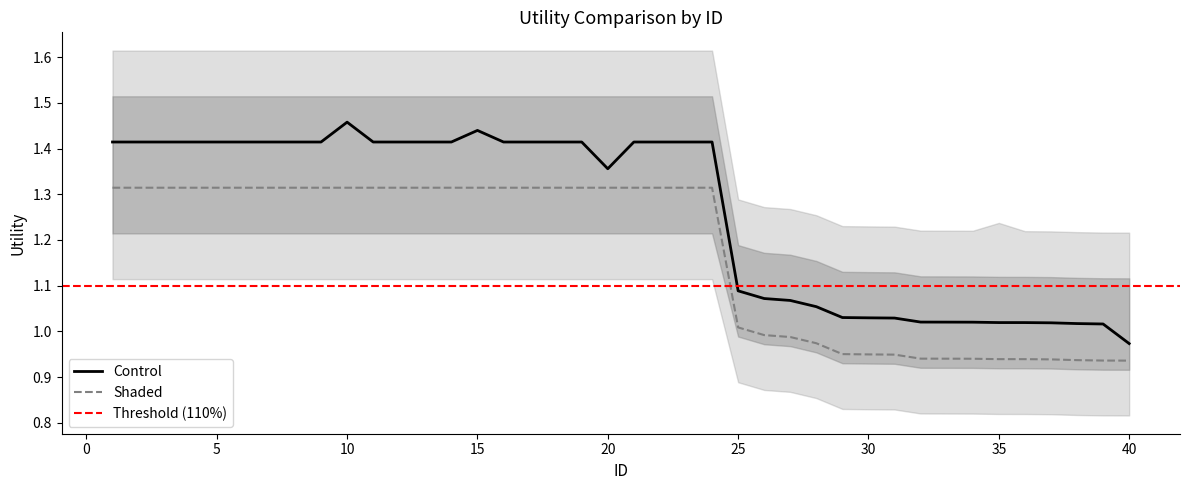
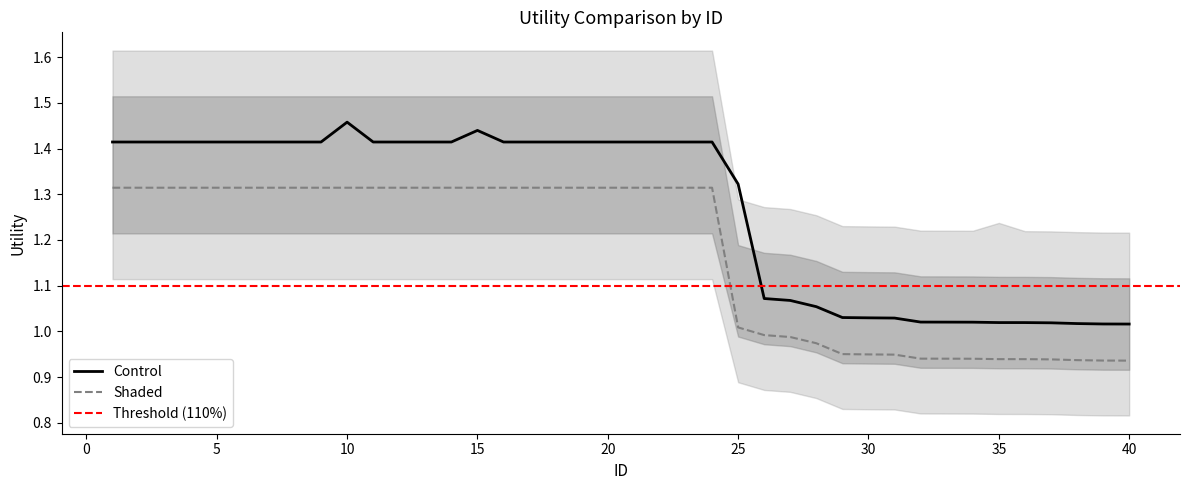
  {
    "Control": {
      "5": 1.41,
      "10": 1.46,
      "15": 1.44,
-     "20": 1.36,
-     "25": 1.09,
+     "20": 1.41,
+     "25": 1.32,
      "30": 1.03,
      "35": 1.02,
-     "40": 0.97
+     "40": 1.02
    }
  }
